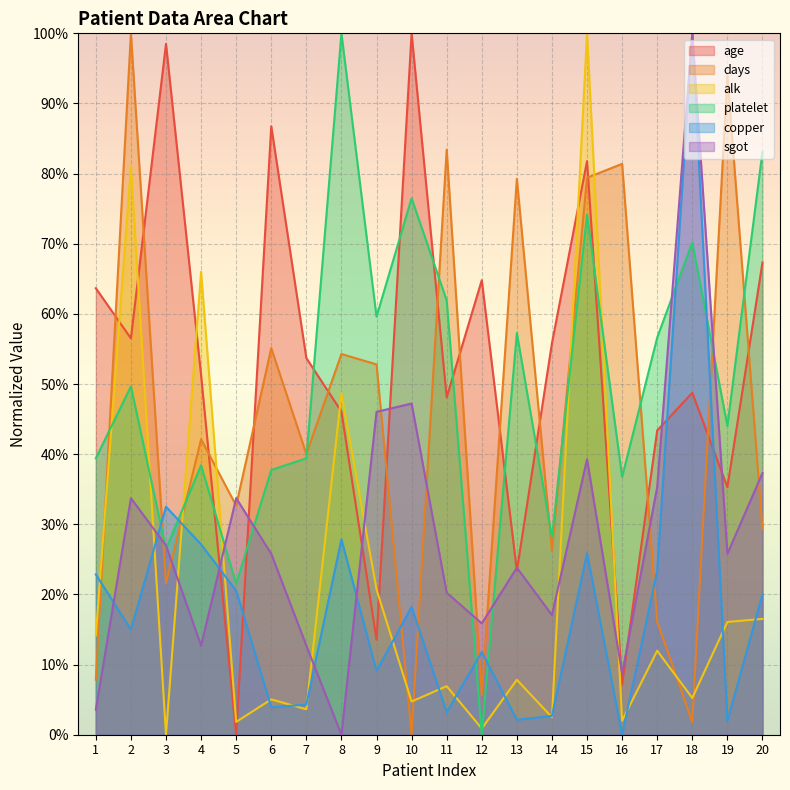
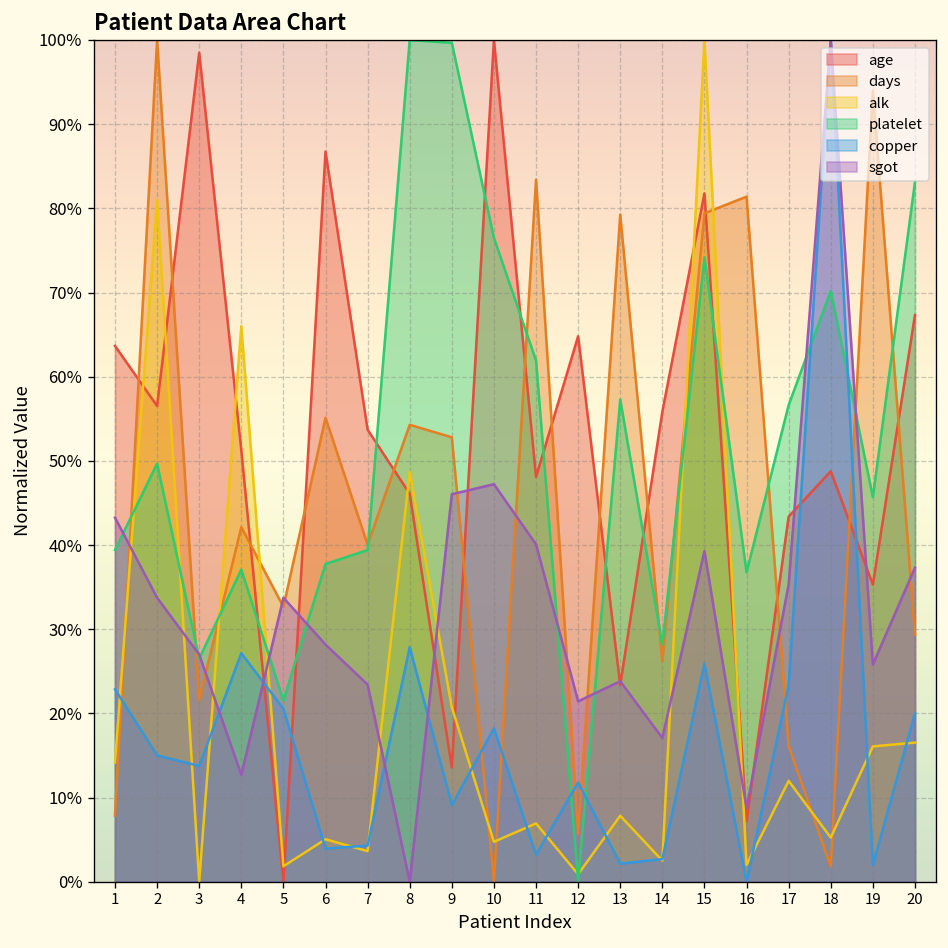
  {
    "platelet": {
      "1": "39%",
      "2": "50%",
      "3": "26%",
-     "4": "38%",
+     "4": "37%",
      "5": "22%",
      "6": "38%",
      "7": "39%",
      "8": "100%",
-     "9": "60%",
+     "9": "100%",
      "10": "76%",
      "11": "62%",
      "12": "0%",
      "13": "57%",
      "14": "28%",
      "15": "74%",
      "16": "37%",
      "17": "57%",
      "18": "70%",
-     "19": "44%"
+     "19": "46%"
    },
    "copper": {
      "1": "23%",
      "2": "15%",
-     "3": "33%",
+     "3": "14%",
      "4": "27%",
      "5": "21%",
      "6": "4%",
      "7": "4%",
      "8": "28%",
      "9": "9%",
      "10": "18%",
      "11": "3%",
      "12": "12%",
      "13": "2%",
      "15": "26%",
      "16": "0%",
      "17": "23%",
      "19": "2%",
      "20": "20%"
    },
    "sgot": {
-     "1": "4%",
+     "1": "43%",
      "2": "34%",
      "3": "27%",
      "4": "13%",
      "5": "34%",
-     "6": "26%",
-     "7": "13%",
+     "6": "28%",
+     "7": "23%",
      "8": "0%",
      "9": "46%",
      "10": "47%",
-     "11": "20%",
-     "12": "16%",
+     "11": "40%",
+     "12": "21%",
      "13": "24%",
      "14": "17%",
      "15": "39%",
      "16": "9%",
      "17": "35%",
      "19": "26%",
      "20": "37%"
    }
  }
